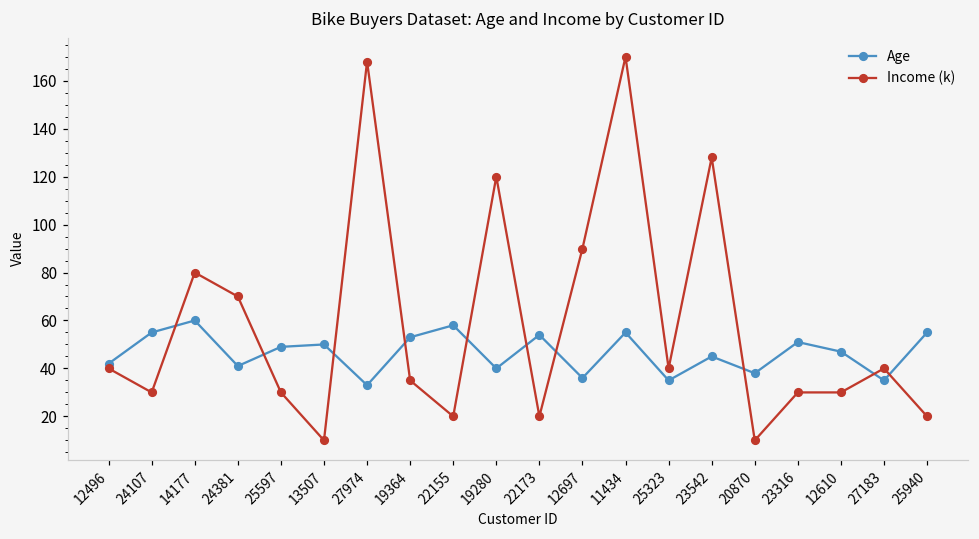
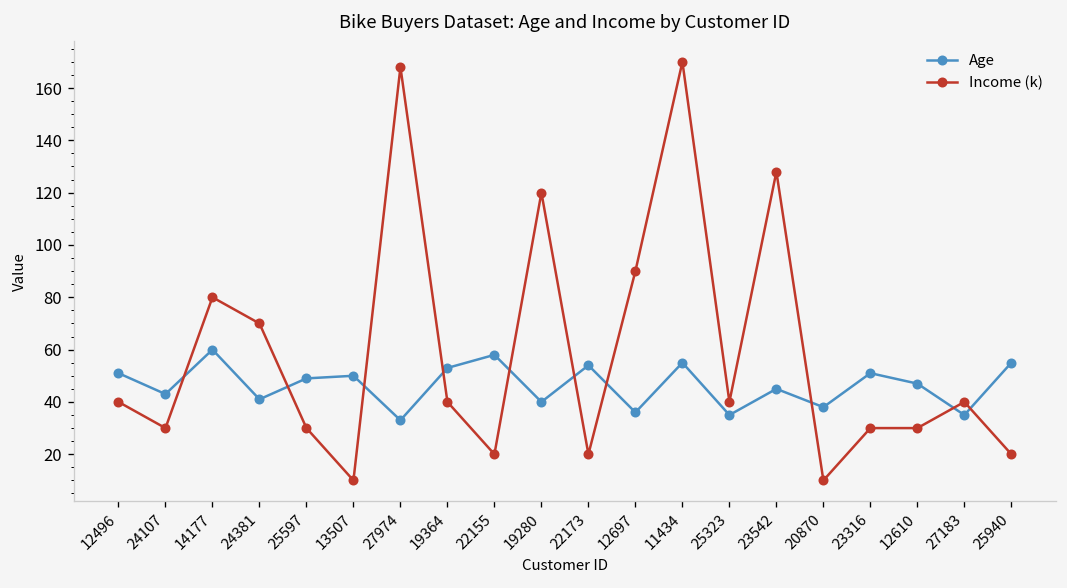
  {
    "Age": {
-     "12496": 42,
-     "24107": 55,
+     "12496": 51,
+     "24107": 43,
      "14177": 60,
      "24381": 41,
      "25597": 49,
      "13507": 50,
      "27974": 33,
      "19364": 53,
      "22155": 58,
      "19280": 40,
      "22173": 54,
      "12697": 36,
      "11434": 55,
      "25323": 35,
      "23542": 45,
      "20870": 38,
      "23316": 51,
      "12610": 47,
      "27183": 35,
      "25940": 55
    },
    "Income (k)": {
      "12496": 40,
      "24107": 30,
      "14177": 80,
      "24381": 70,
      "25597": 30,
      "13507": 10,
      "27974": 168,
-     "19364": 35,
+     "19364": 40,
      "22155": 20,
      "19280": 120,
      "22173": 20,
      "12697": 90,
      "11434": 170,
      "25323": 40,
      "23542": 128,
      "20870": 10,
      "23316": 30,
      "12610": 30,
      "27183": 40,
      "25940": 20
    }
  }
